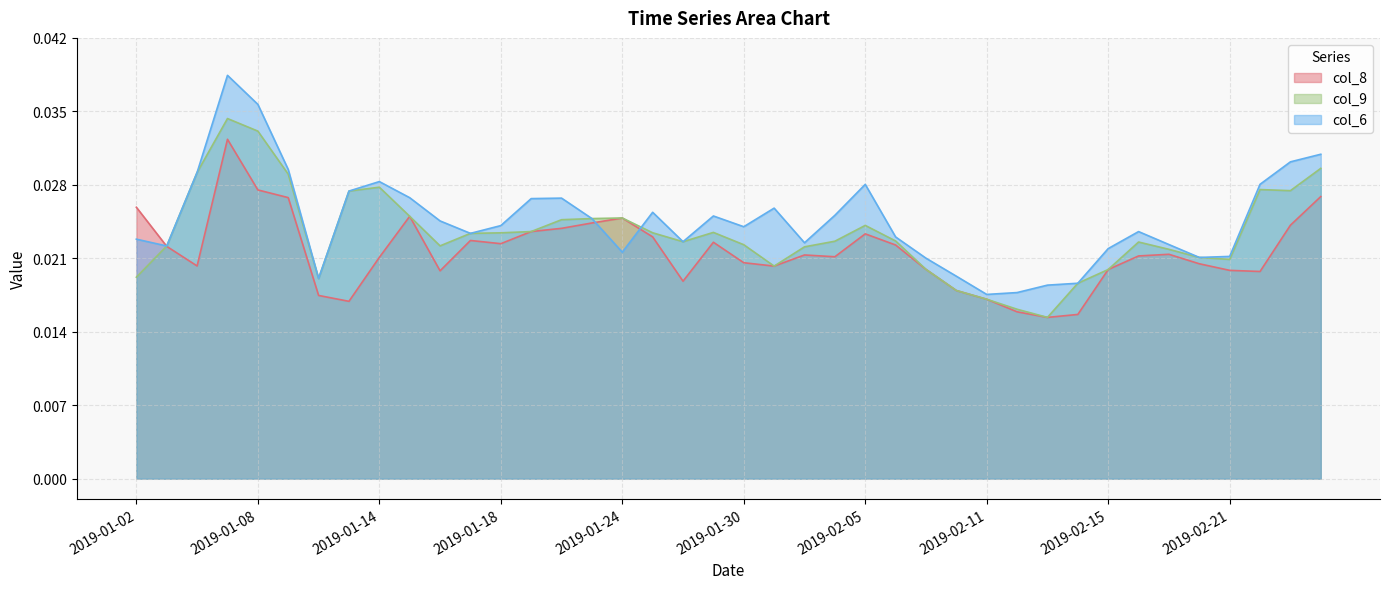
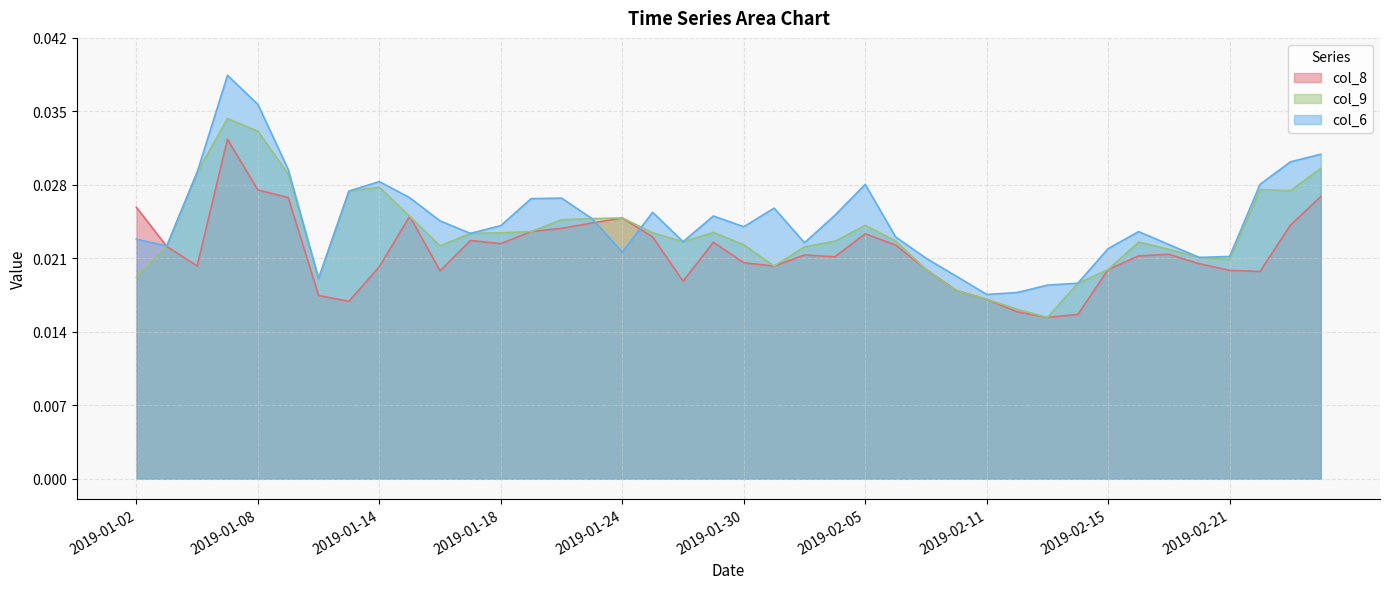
  {
    "col_8": {
      "2019-01-02": 0.0259,
      "2019-01-08": 0.0275,
-     "2019-01-14": 0.0211,
+     "2019-01-14": 0.0202,
      "2019-01-18": 0.0224,
      "2019-01-30": 0.0206,
      "2019-02-05": 0.0233,
      "2019-02-21": 0.0198
    },
    "col_9": {
      "2019-01-02": 0.0192,
      "2019-01-08": 0.0331,
      "2019-01-14": 0.0278,
      "2019-01-18": 0.0234,
      "2019-01-30": 0.0223,
      "2019-02-05": 0.0241,
      "2019-02-21": 0.0209
    },
    "col_6": {
      "2019-01-02": 0.0228,
      "2019-01-08": 0.0357,
      "2019-01-14": 0.0283,
      "2019-01-18": 0.0241,
      "2019-01-24": 0.0216,
      "2019-01-30": 0.0240,
      "2019-02-05": 0.0280,
      "2019-02-11": 0.0176,
      "2019-02-15": 0.0219,
      "2019-02-21": 0.0212
    }
  }
